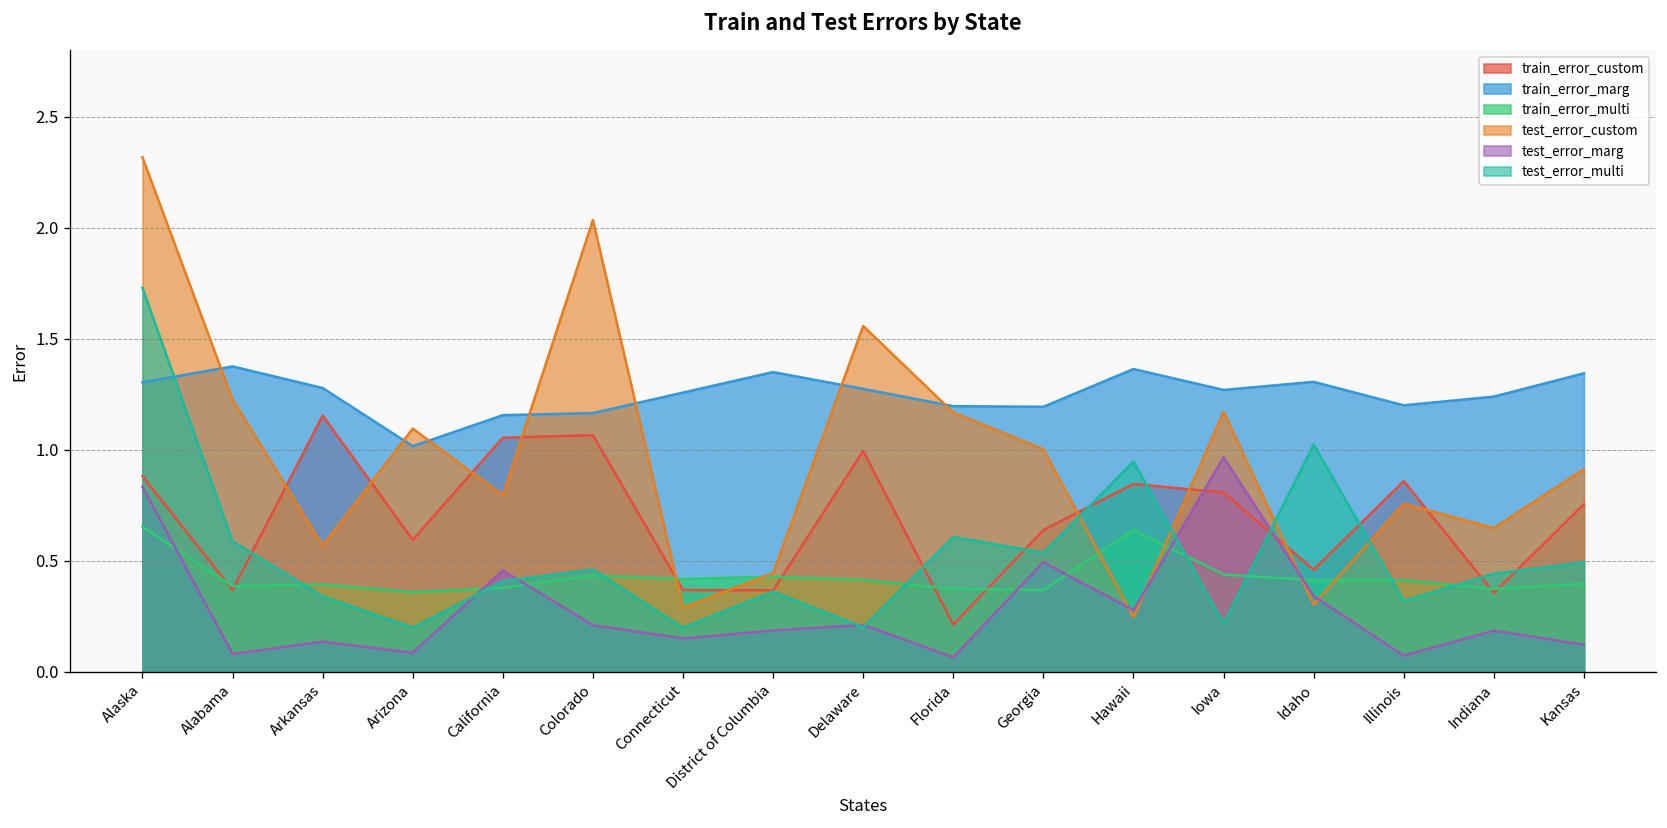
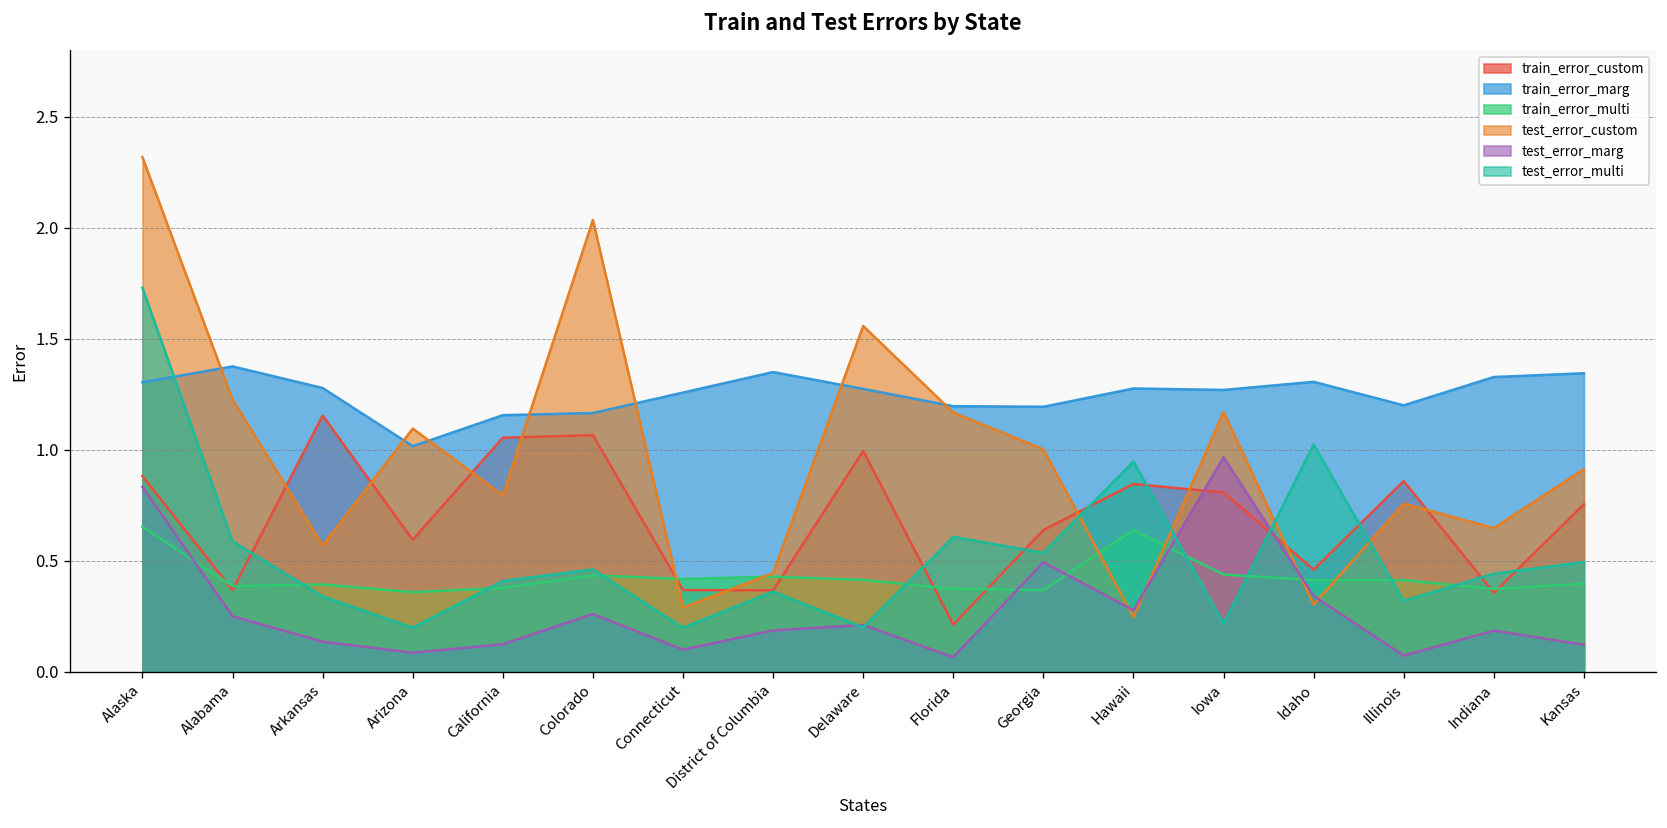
  {
    "train_error_marg": {
      "Alaska": 1.30,
      "Alabama": 1.38,
      "Arkansas": 1.28,
      "Arizona": 1.02,
      "California": 1.16,
      "Colorado": 1.17,
      "Connecticut": 1.26,
      "District of Columbia": 1.35,
      "Delaware": 1.27,
      "Florida": 1.20,
      "Georgia": 1.19,
-     "Hawaii": 1.36,
+     "Hawaii": 1.28,
      "Iowa": 1.27,
      "Idaho": 1.31,
      "Illinois": 1.20,
-     "Indiana": 1.24,
+     "Indiana": 1.33,
      "Kansas": 1.34
    },
    "test_error_marg": {
      "Alaska": 0.83,
-     "Alabama": 0.08,
+     "Alabama": 0.25,
      "Arkansas": 0.14,
      "Arizona": 0.09,
-     "California": 0.46,
-     "Colorado": 0.21,
-     "Connecticut": 0.15,
+     "California": 0.12,
+     "Colorado": 0.26,
+     "Connecticut": 0.10,
      "District of Columbia": 0.19,
      "Florida": 0.07,
      "Georgia": 0.49,
      "Hawaii": 0.28,
      "Iowa": 0.97,
      "Idaho": 0.34,
      "Illinois": 0.07,
      "Indiana": 0.19,
      "Kansas": 0.12
    }
  }
